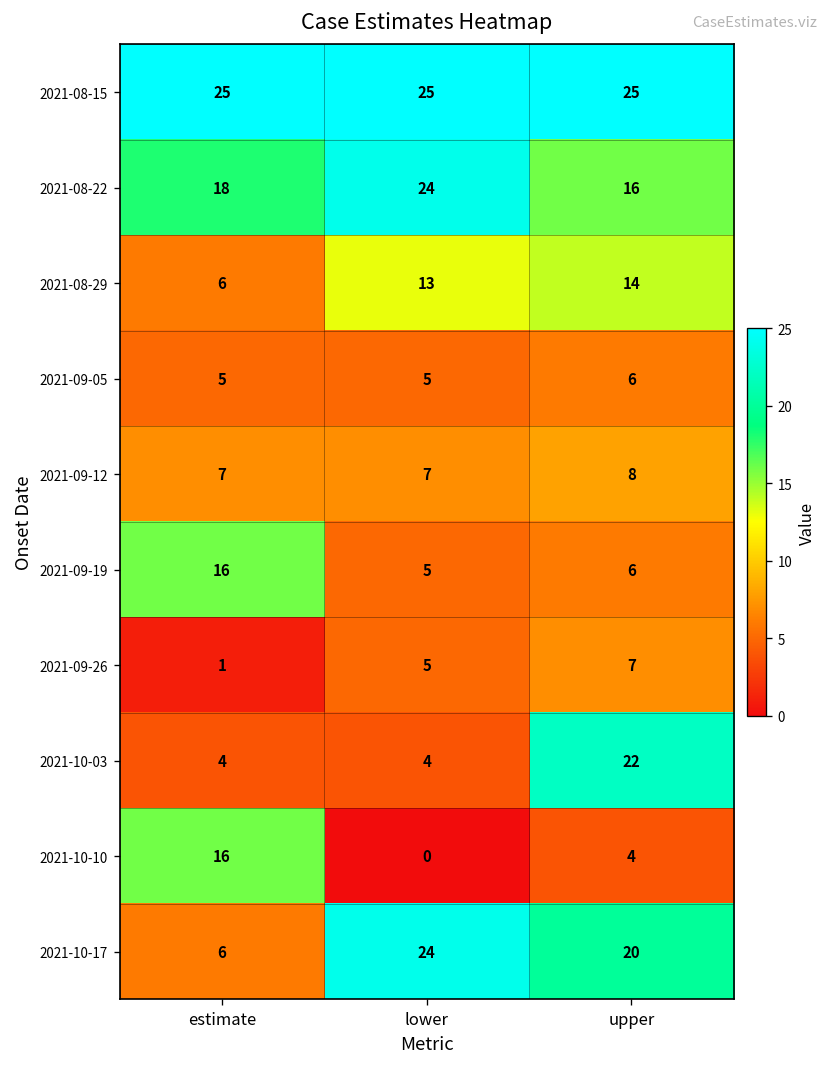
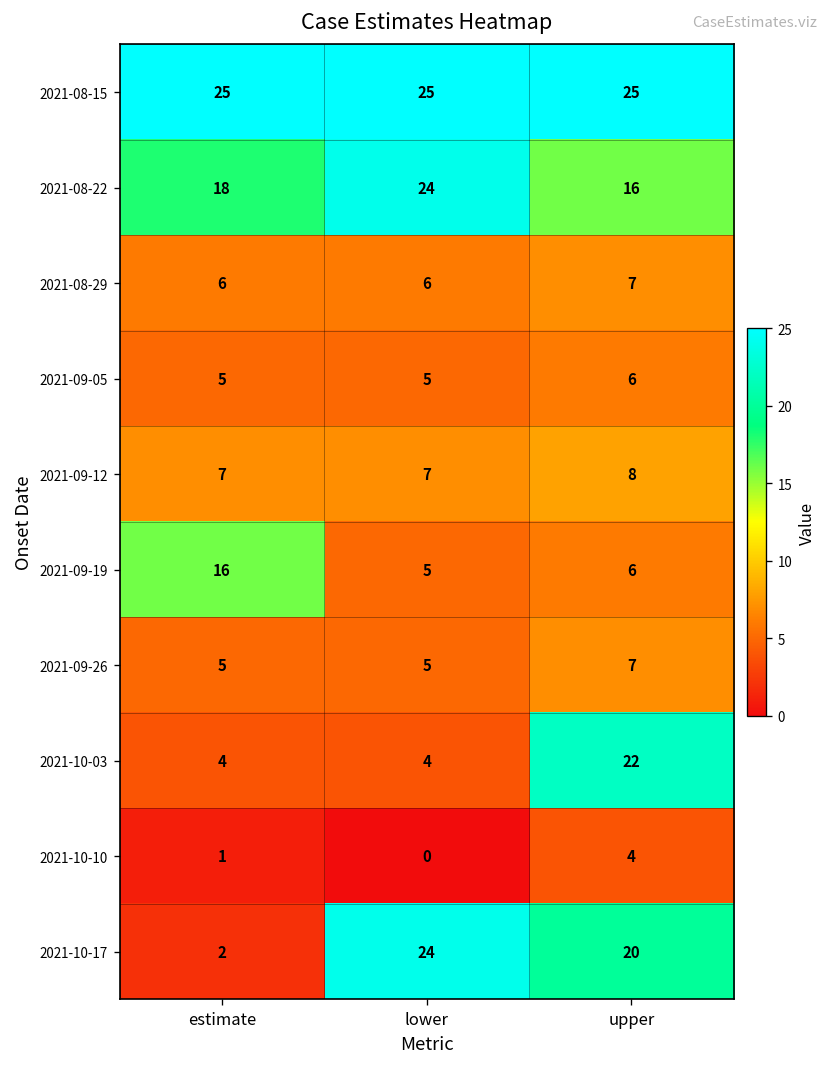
  {
    "2021-08-15": {
      "estimate": 25,
      "lower": 25,
      "upper": 25
    },
    "2021-08-22": {
      "estimate": 18,
      "lower": 24,
      "upper": 16
    },
    "2021-08-29": {
      "estimate": 6,
-     "lower": 13,
-     "upper": 14
+     "lower": 6,
+     "upper": 7
    },
    "2021-09-05": {
      "estimate": 5,
      "lower": 5,
      "upper": 6
    },
    "2021-09-12": {
      "estimate": 7,
      "lower": 7,
      "upper": 8
    },
    "2021-09-19": {
      "estimate": 16,
      "lower": 5,
      "upper": 6
    },
    "2021-09-26": {
-     "estimate": 1,
+     "estimate": 5,
      "lower": 5,
      "upper": 7
    },
    "2021-10-03": {
      "estimate": 4,
      "lower": 4,
      "upper": 22
    },
    "2021-10-10": {
-     "estimate": 16,
+     "estimate": 1,
      "lower": 0,
      "upper": 4
    },
    "2021-10-17": {
-     "estimate": 6,
+     "estimate": 2,
      "lower": 24,
      "upper": 20
    }
  }
